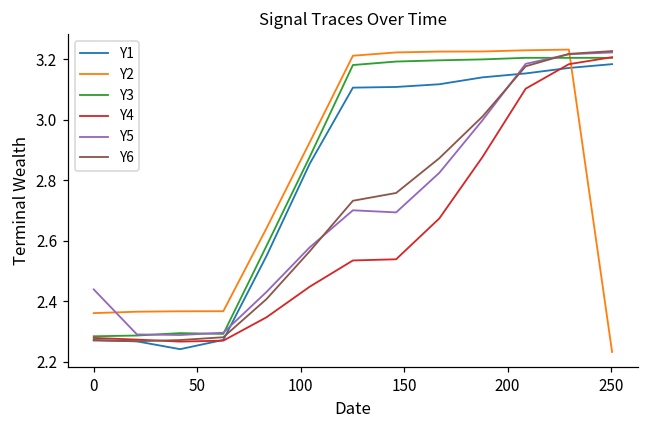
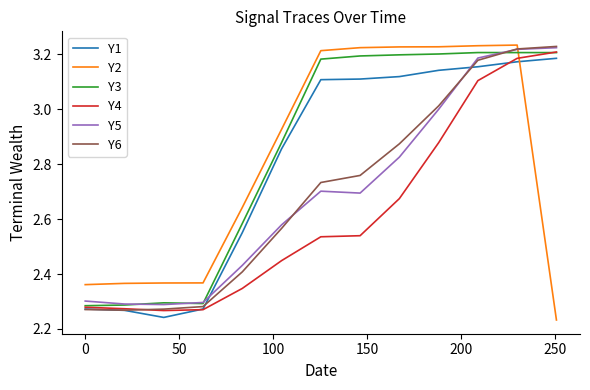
  {
    "Y2": {
      "0": 2.36
    },
    "Y5": {
-     "0": 2.44
+     "0": 2.30
    }
  }
